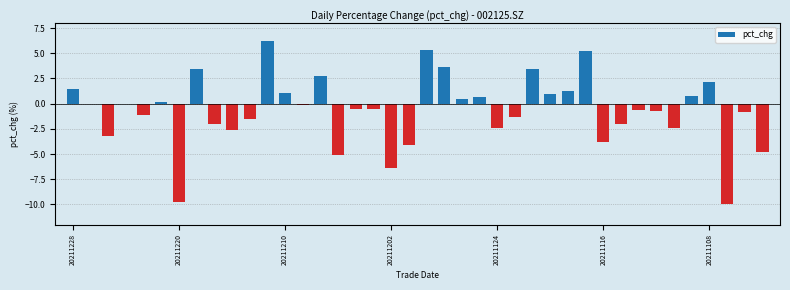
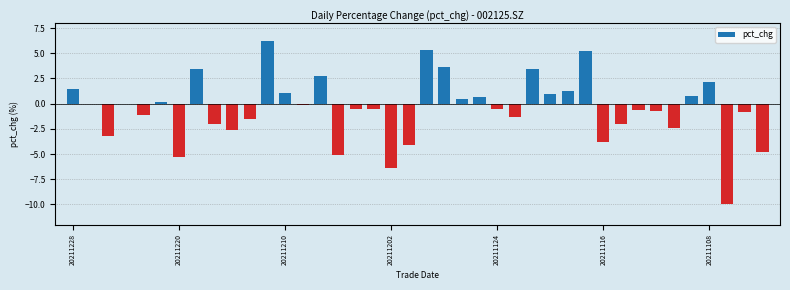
  {
    "20211228": 1.4,
-   "20211220": -9.8,
+   "20211220": -5.3,
    "20211210": 1.0,
    "20211202": -6.4,
-   "20211124": -2.4,
+   "20211124": -0.6,
    "20211116": -3.8,
    "20211108": 2.2
  }
